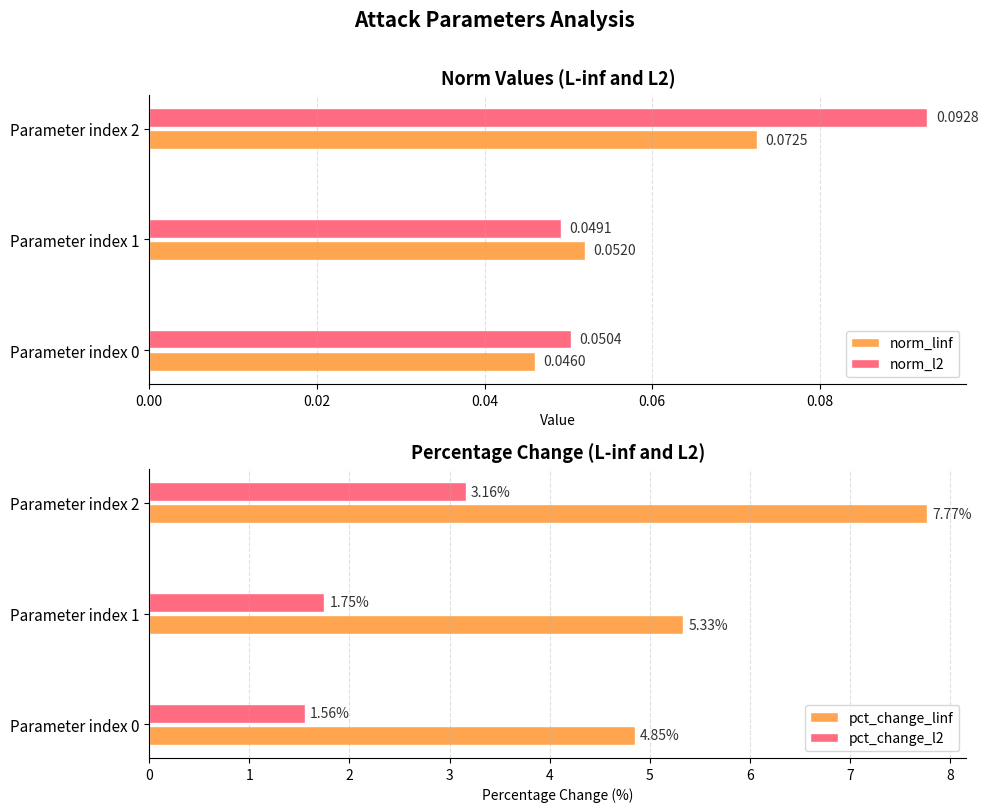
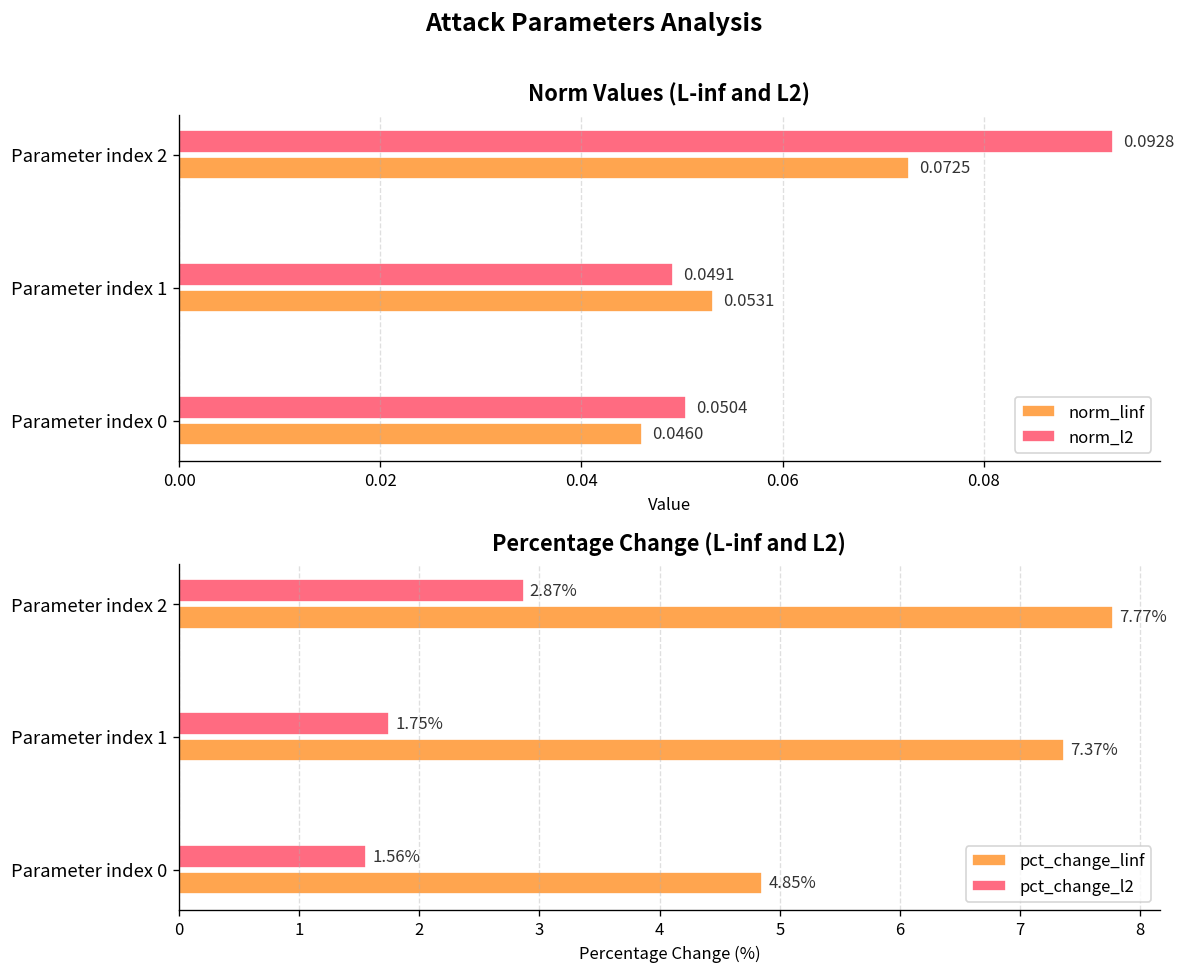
  {
    "Norm Values (L-inf and L2)": {
      "norm_linf": {
        "Parameter index 2": "0.0725",
-       "Parameter index 1": "0.0520",
+       "Parameter index 1": "0.0531",
        "Parameter index 0": "0.0460"
      },
      "norm_l2": {
        "Parameter index 2": "0.0928",
        "Parameter index 1": "0.0491",
        "Parameter index 0": "0.0504"
      }
    },
    "Percentage Change (L-inf and L2)": {
      "pct_change_linf": {
        "Parameter index 2": "7.77%",
-       "Parameter index 1": "5.33%",
+       "Parameter index 1": "7.37%",
        "Parameter index 0": "4.85%"
      },
      "pct_change_l2": {
-       "Parameter index 2": "3.16%",
+       "Parameter index 2": "2.87%",
        "Parameter index 1": "1.75%",
        "Parameter index 0": "1.56%"
      }
    }
  }
